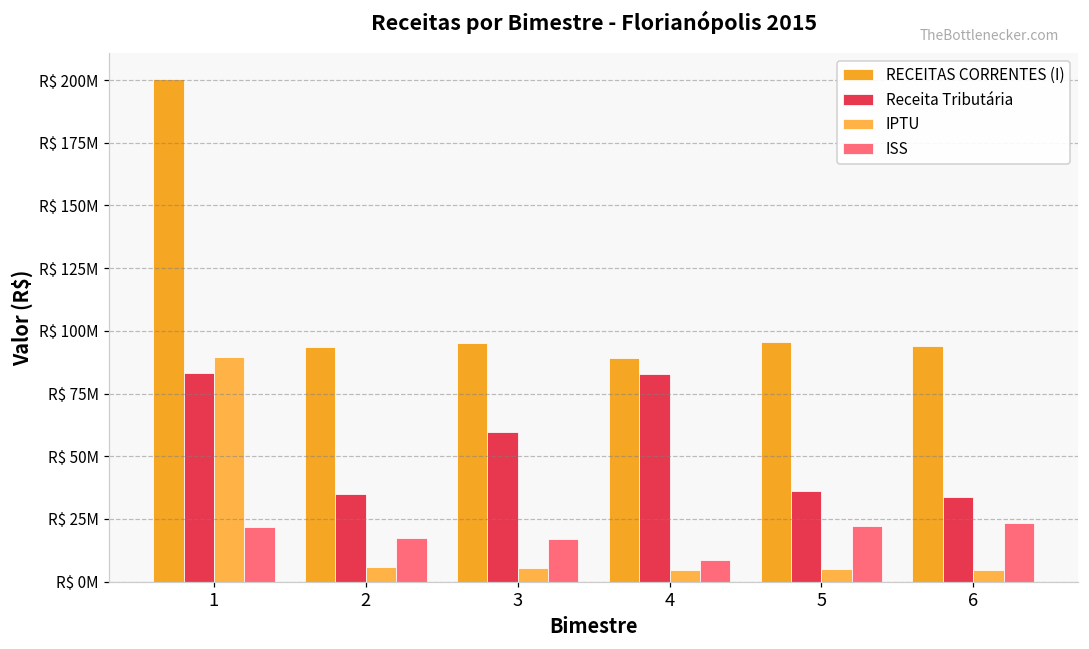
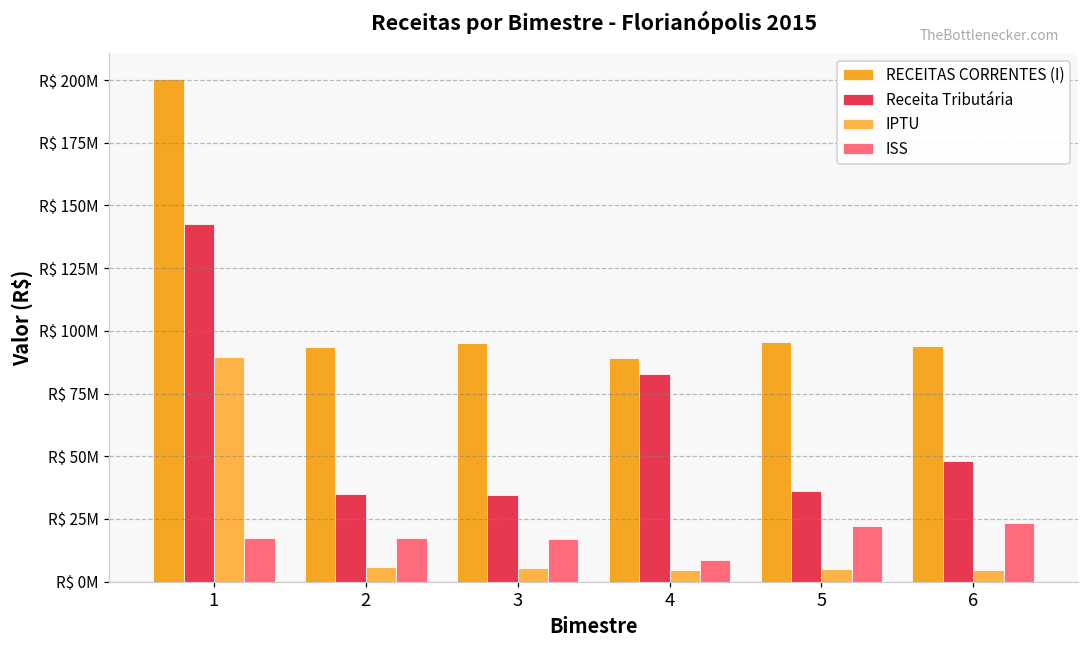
  {
    "Receita Tributária": {
-     "1": "R$ 83000000",
+     "1": "R$ 143000000",
      "2": "R$ 35000000",
-     "3": "R$ 60000000",
+     "3": "R$ 35000000",
      "4": "R$ 83000000",
      "5": "R$ 36000000",
-     "6": "R$ 34000000"
+     "6": "R$ 48000000"
    },
    "ISS": {
-     "1": "R$ 22000000",
+     "1": "R$ 17000000",
      "2": "R$ 17000000",
      "3": "R$ 17000000",
      "4": "R$ 9000000",
      "5": "R$ 22000000",
      "6": "R$ 23000000"
    }
  }
